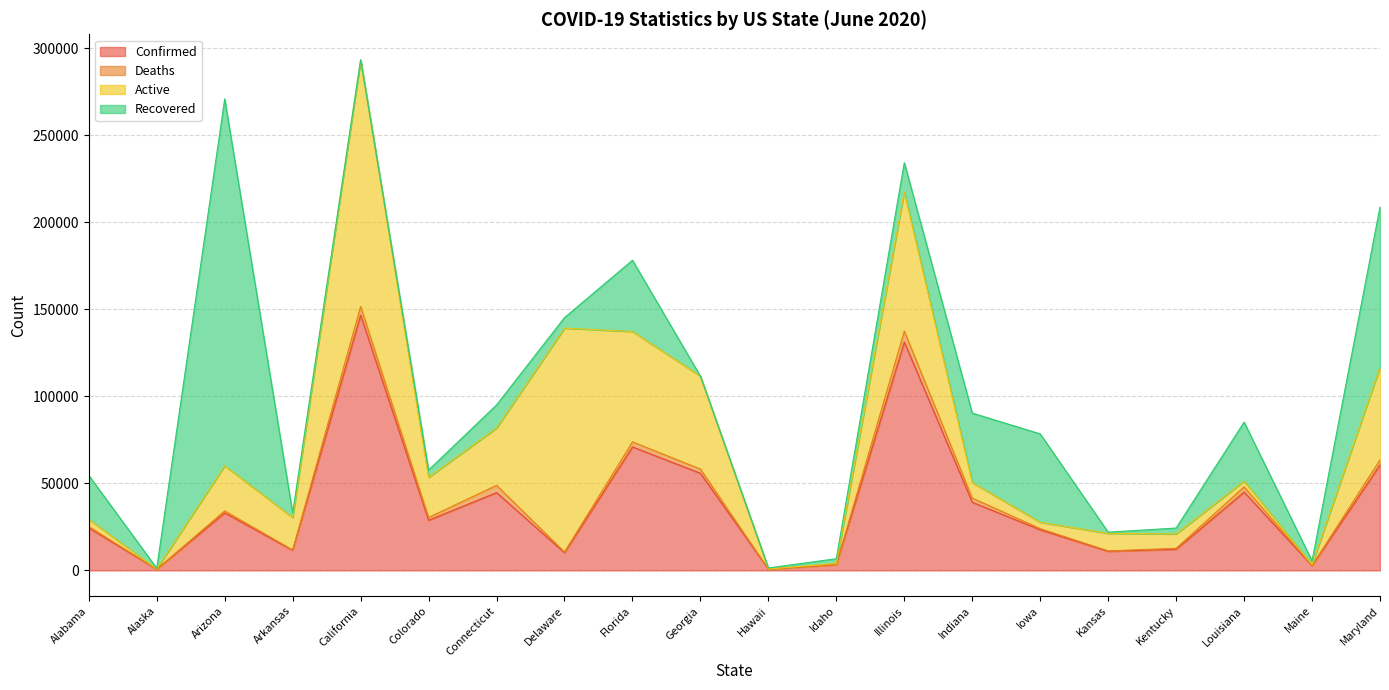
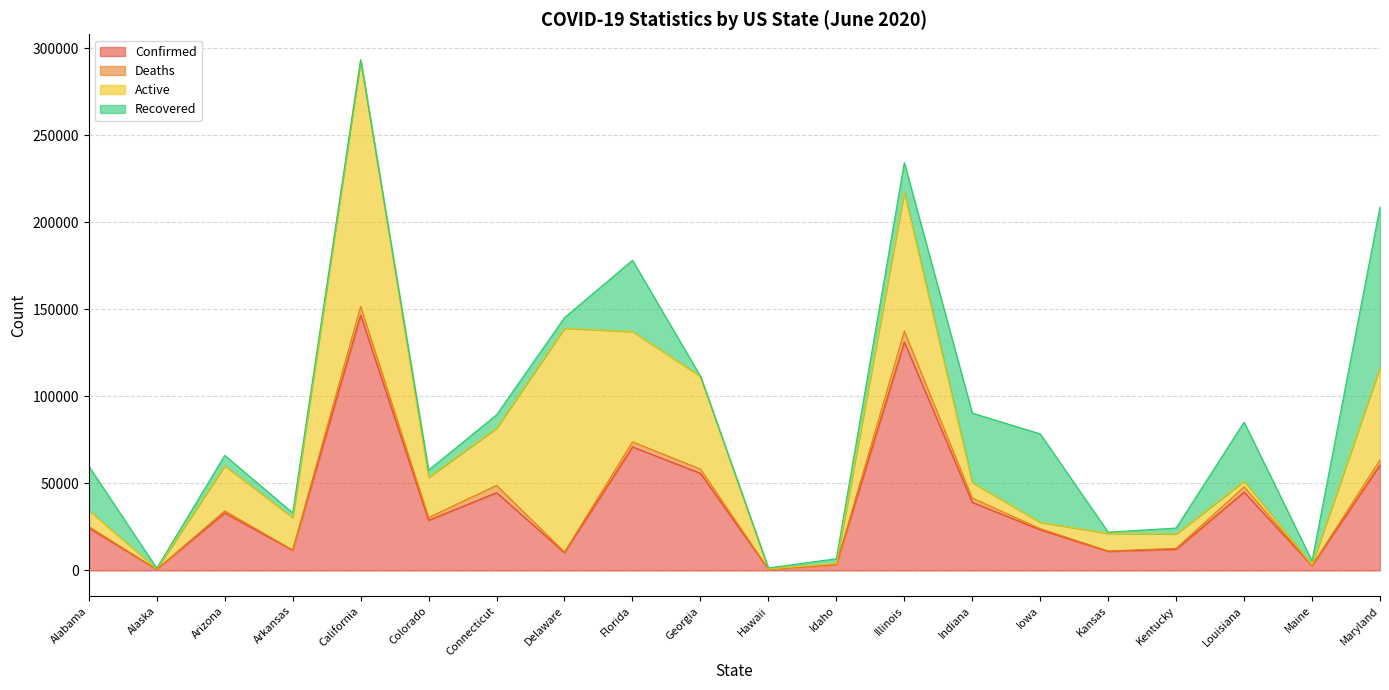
  {
    "Active": {
-     "Alabama": 4000,
+     "Alabama": 9000,
      "Arizona": 26000,
      "Arkansas": 19000,
      "Colorado": 23000,
      "Connecticut": 33000,
      "Delaware": 129000,
      "Florida": 63000,
      "Illinois": 80000,
      "Indiana": 9000,
      "Iowa": 4000,
      "Kentucky": 8000,
      "Louisiana": 3000,
      "Maryland": 53000
    },
    "Recovered": {
      "Alabama": 25000,
-     "Arizona": 211000,
+     "Arizona": 6000,
      "Arkansas": 3000,
      "Colorado": 4000,
-     "Connecticut": 13000,
+     "Connecticut": 8000,
      "Delaware": 6000,
      "Florida": 41000,
      "Idaho": 3000,
      "Illinois": 17000,
      "Indiana": 40000,
      "Iowa": 51000,
      "Kentucky": 3000,
      "Louisiana": 34000,
      "Maine": 2000,
      "Maryland": 92000
    }
  }
